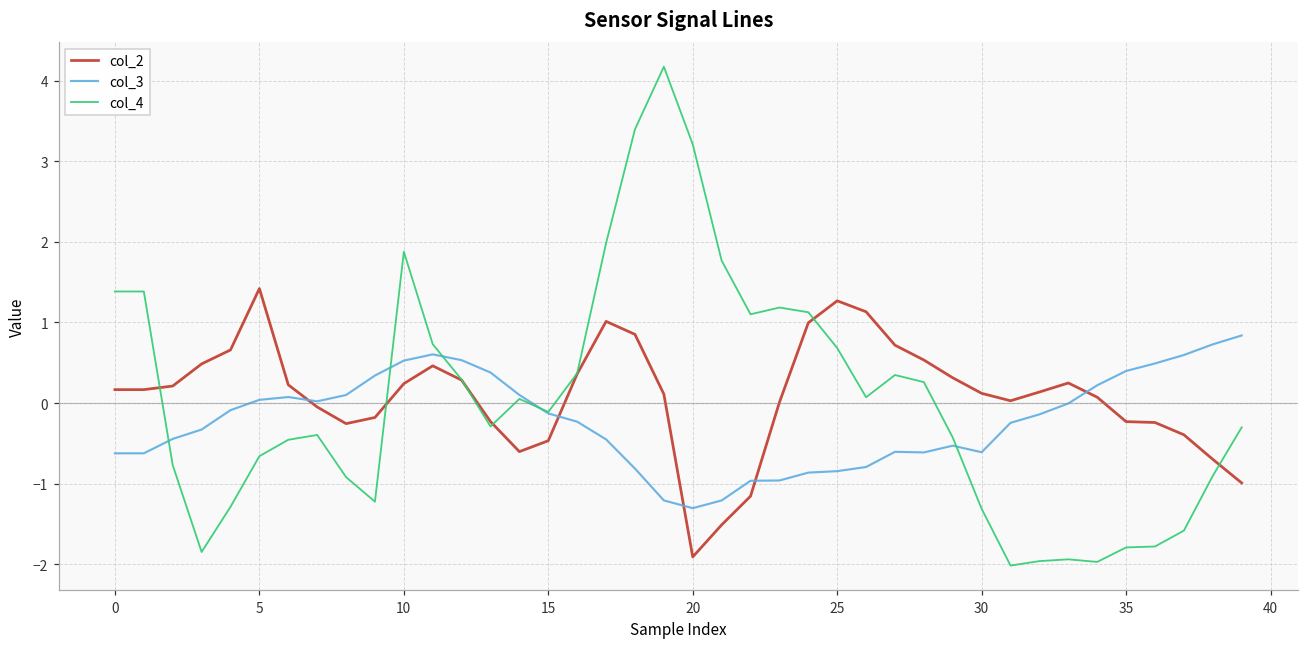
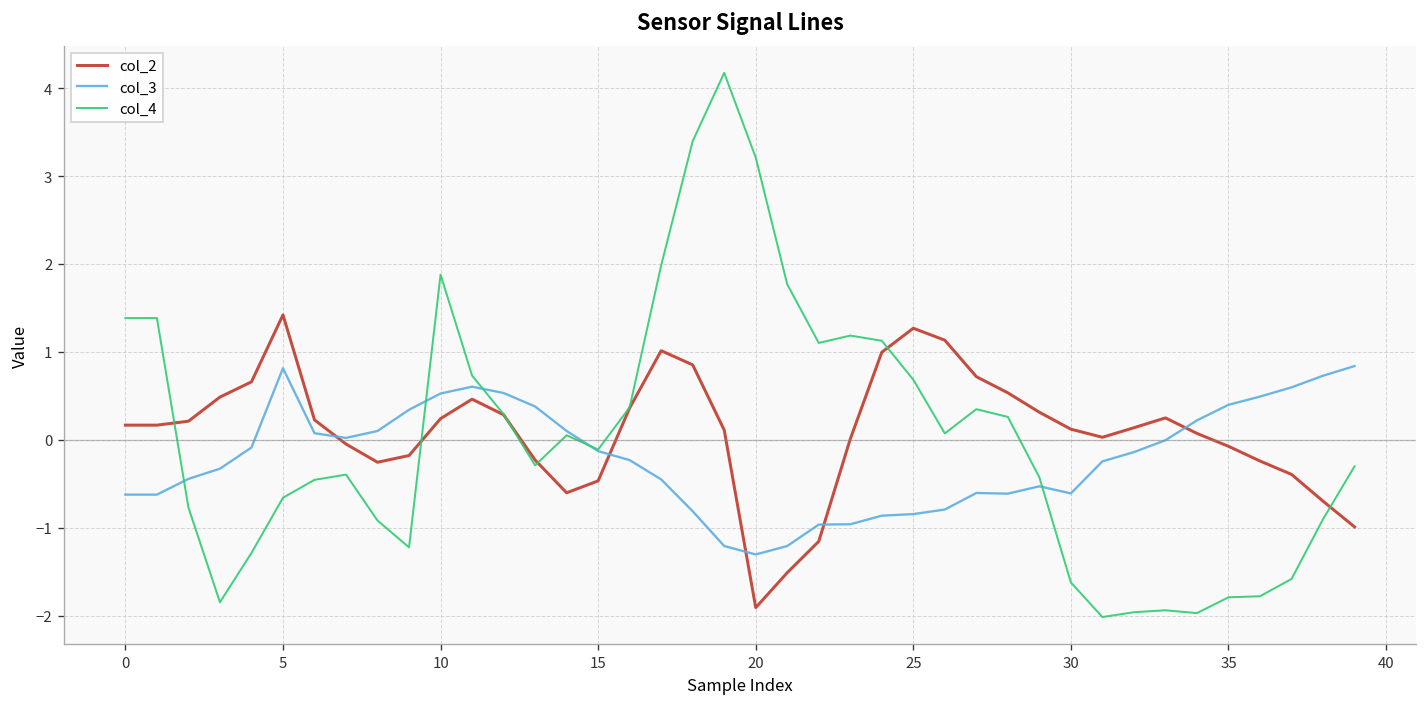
  {
    "col_2": {
      "0": 0.2,
      "5": 1.4,
      "10": 0.2,
      "15": -0.5,
      "20": -1.9,
      "25": 1.3,
      "30": 0.1,
-     "35": -0.2
+     "35": -0.1
    },
    "col_3": {
      "0": -0.6,
-     "5": 0.0,
+     "5": 0.8,
      "10": 0.5,
      "20": -1.3,
      "25": -0.8,
      "30": -0.6,
      "35": 0.4
    },
    "col_4": {
      "0": 1.4,
      "5": -0.7,
      "10": 1.9,
      "20": 3.2,
      "25": 0.7,
-     "30": -1.3,
+     "30": -1.6,
      "35": -1.8
    }
  }
